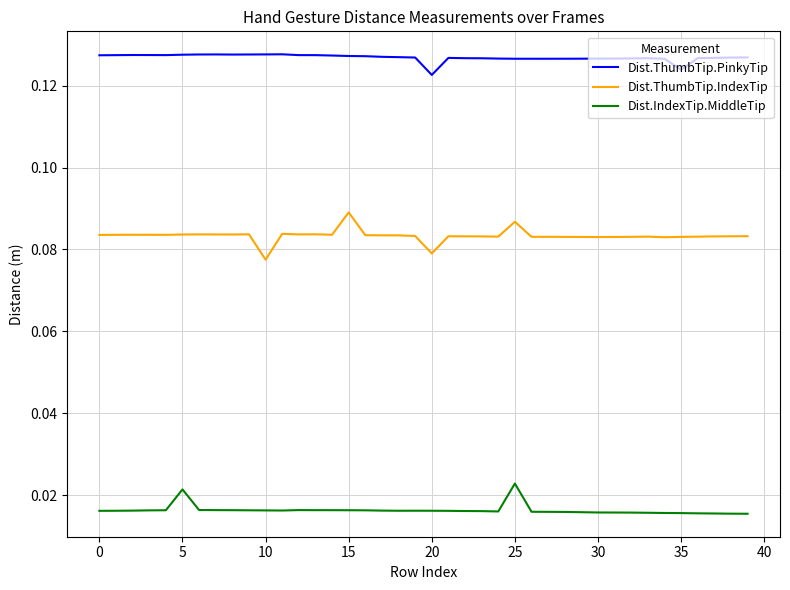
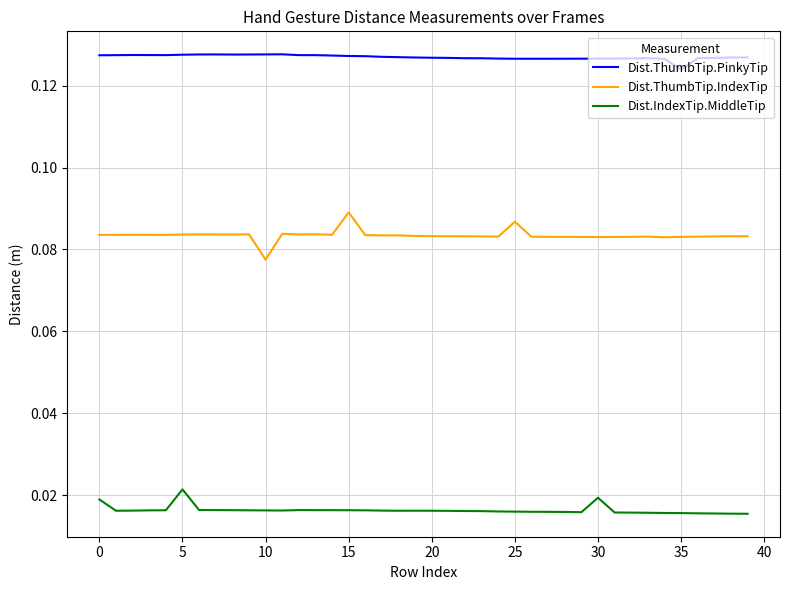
  {
    "Dist.ThumbTip.PinkyTip": {
      "0": 0.127,
      "5": 0.128,
      "10": 0.128,
      "15": 0.127,
-     "20": 0.123,
+     "20": 0.127,
      "25": 0.127
    },
    "Dist.ThumbTip.IndexTip": {
      "0": 0.084,
      "5": 0.084,
      "10": 0.078,
      "15": 0.089,
-     "20": 0.079,
+     "20": 0.083,
      "25": 0.087,
      "30": 0.083,
      "35": 0.083
    },
    "Dist.IndexTip.MiddleTip": {
-     "0": 0.016,
+     "0": 0.019,
      "5": 0.021,
      "10": 0.016,
      "15": 0.016,
      "20": 0.016,
-     "25": 0.023,
-     "30": 0.016,
+     "25": 0.016,
+     "30": 0.019,
      "35": 0.016
    }
  }
